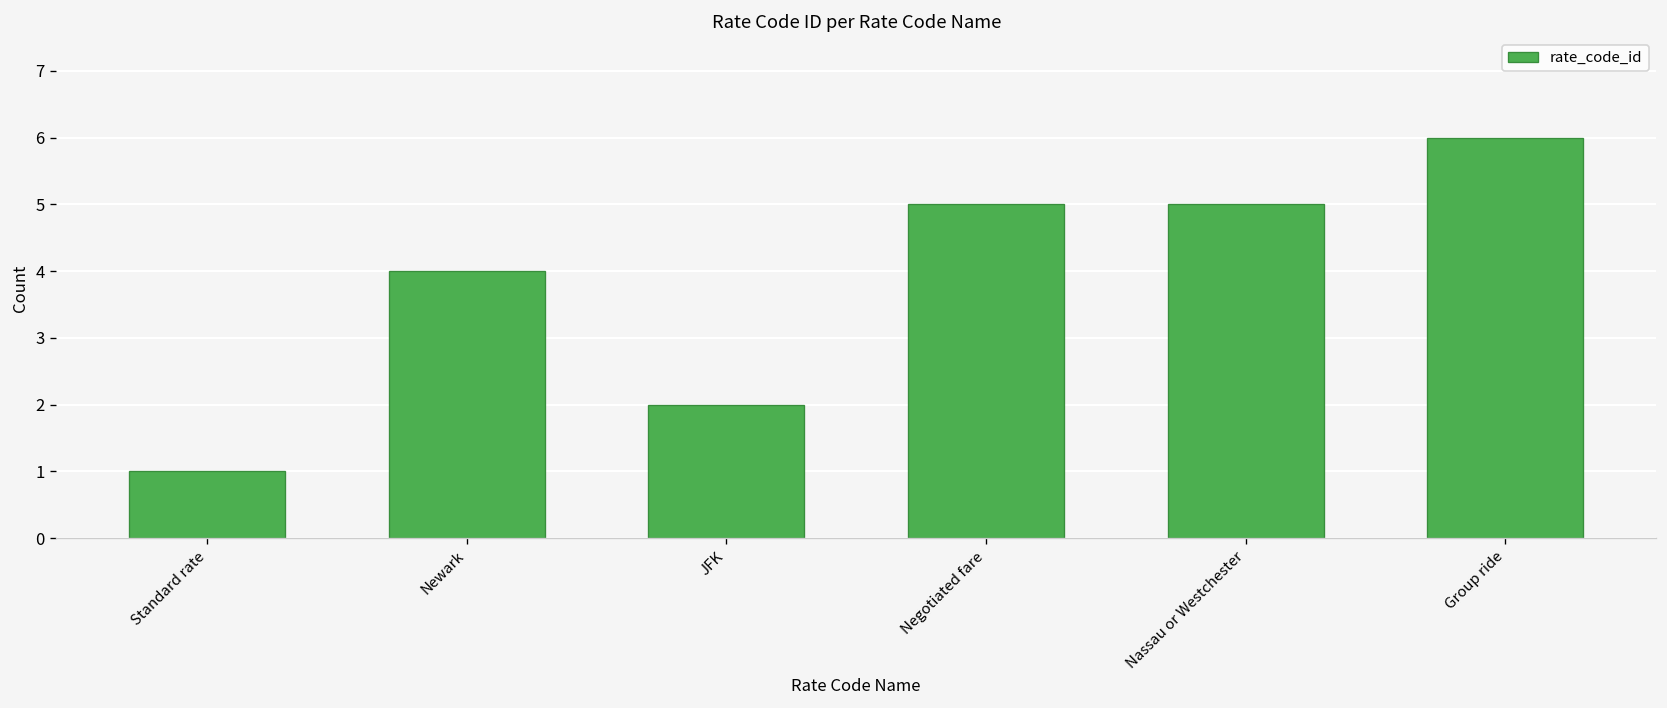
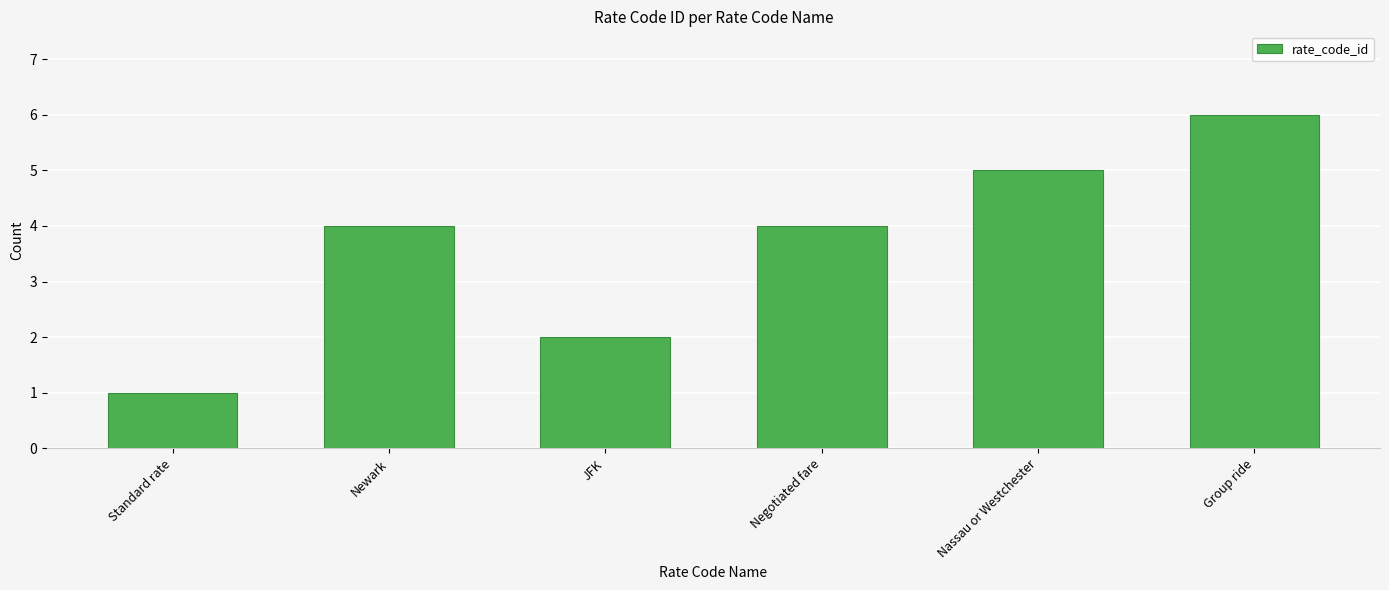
  {
    "Standard rate": 1,
    "Newark": 4,
    "JFK": 2,
-   "Negotiated fare": 5,
+   "Negotiated fare": 4,
    "Nassau or Westchester": 5,
    "Group ride": 6
  }
